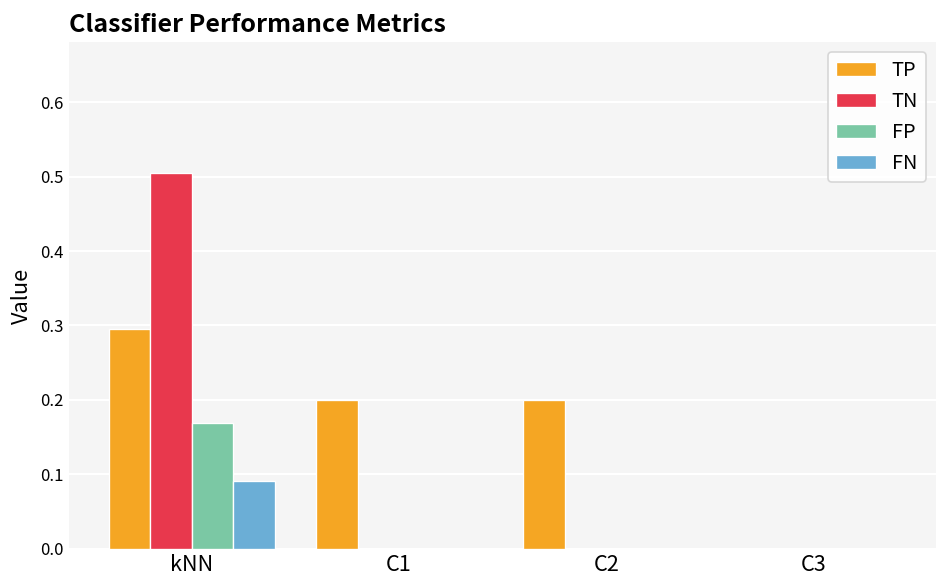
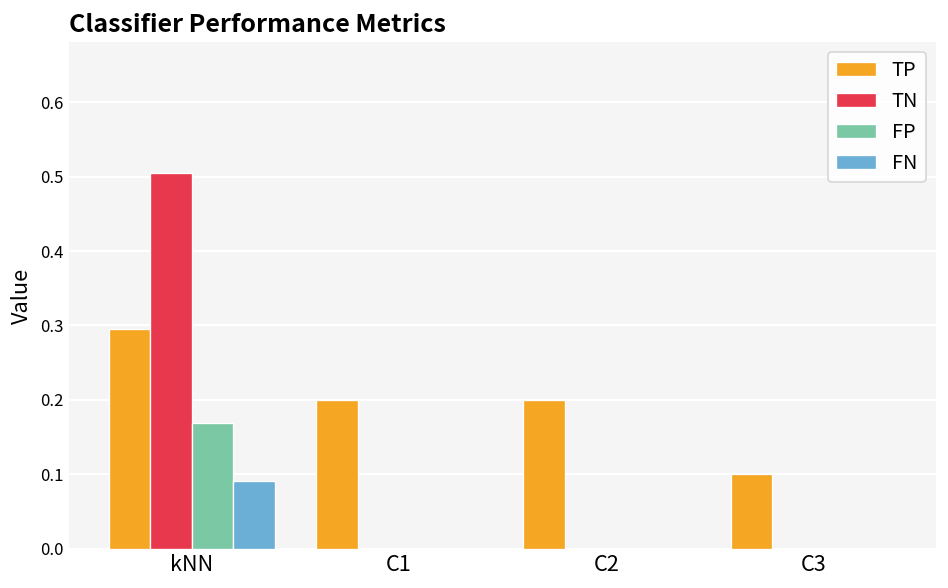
  {
    "TP": {
      "kNN": 0.30,
      "C1": 0.2,
      "C2": 0.2,
-     "C3": 0.0
+     "C3": 0.1
    },
    "TN": {
      "kNN": 0.50,
      "C1": 0.0,
      "C2": 0.0,
      "C3": 0.0
    }
  }
